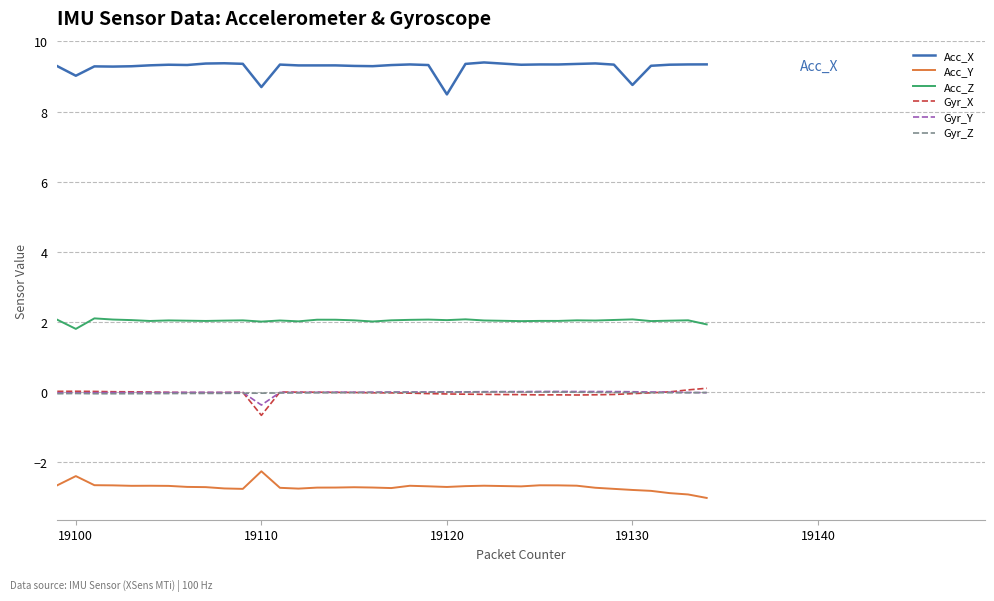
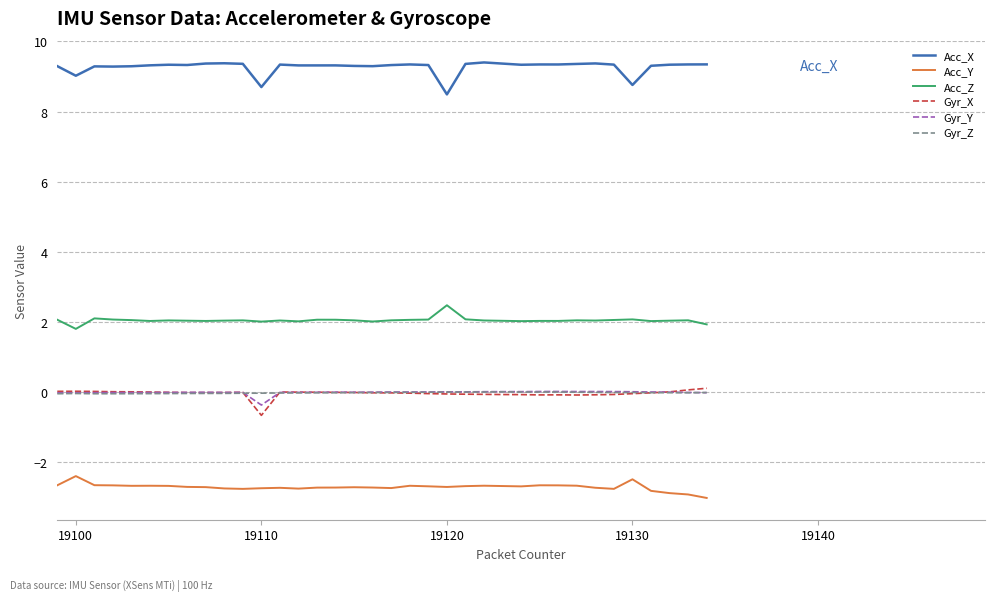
  {
    "Acc_X": {
      "19100": 9.0,
      "19110": 8.7,
      "19120": 8.5,
      "19130": 8.8
    },
    "Acc_Y": {
      "19100": -2.4,
-     "19110": -2.3,
+     "19110": -2.7,
      "19120": -2.7,
-     "19130": -2.8
+     "19130": -2.5
    },
    "Acc_Z": {
      "19100": 1.8,
      "19110": 2.0,
-     "19120": 2.1,
+     "19120": 2.5,
      "19130": 2.1
    },
    "Gyr_X": {
      "19110": -0.7
    },
    "Gyr_Y": {
      "19110": -0.4
    },
    "Gyr_Z": {
      "19110": 0.0
    }
  }
